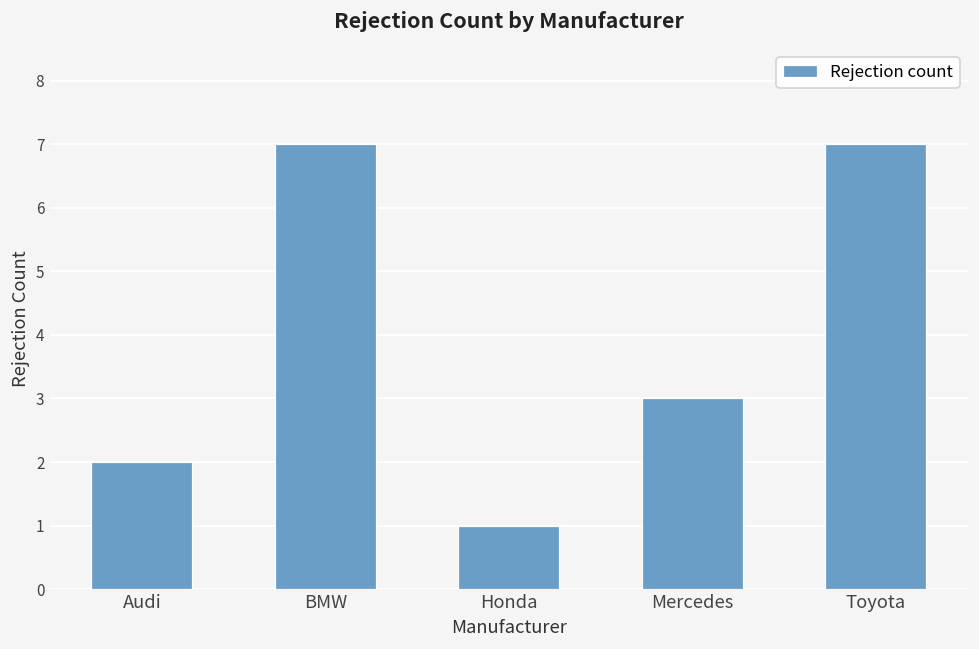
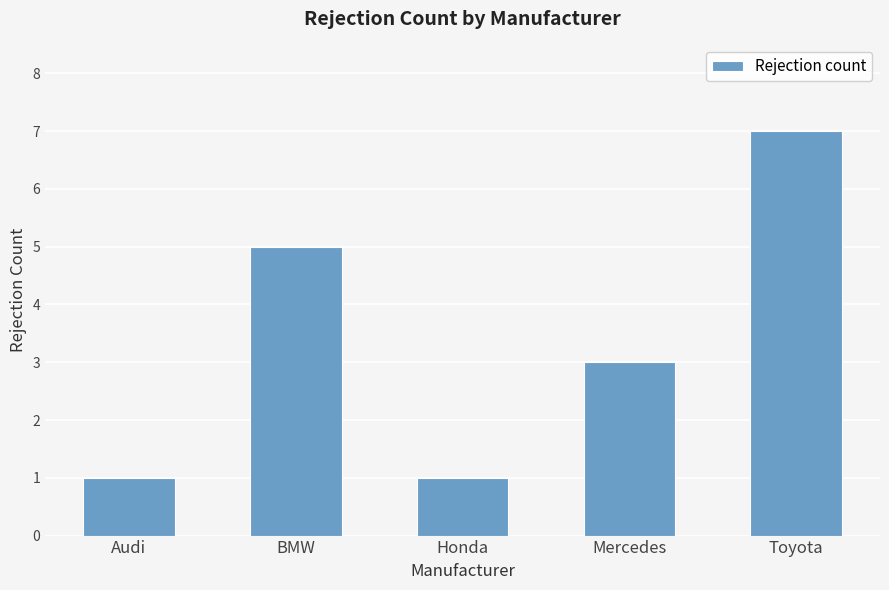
  {
-   "Audi": 2,
-   "BMW": 7,
+   "Audi": 1,
+   "BMW": 5,
    "Honda": 1,
    "Mercedes": 3,
    "Toyota": 7
  }
